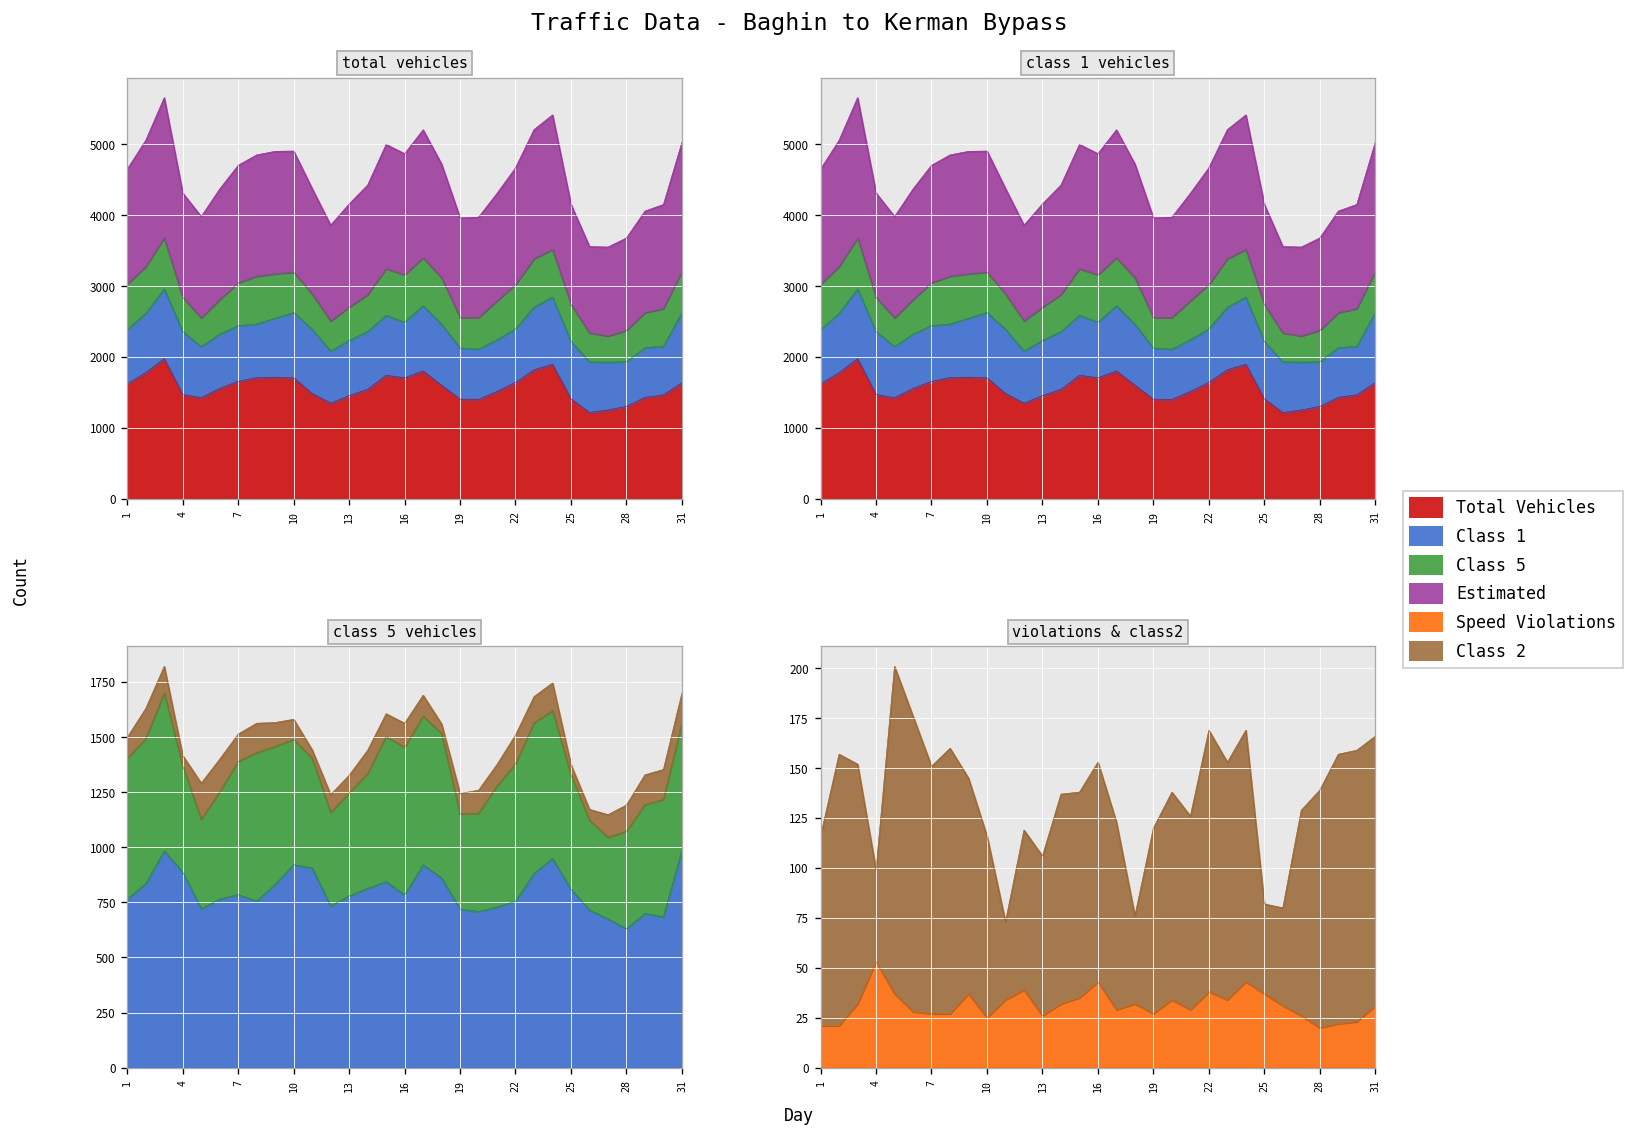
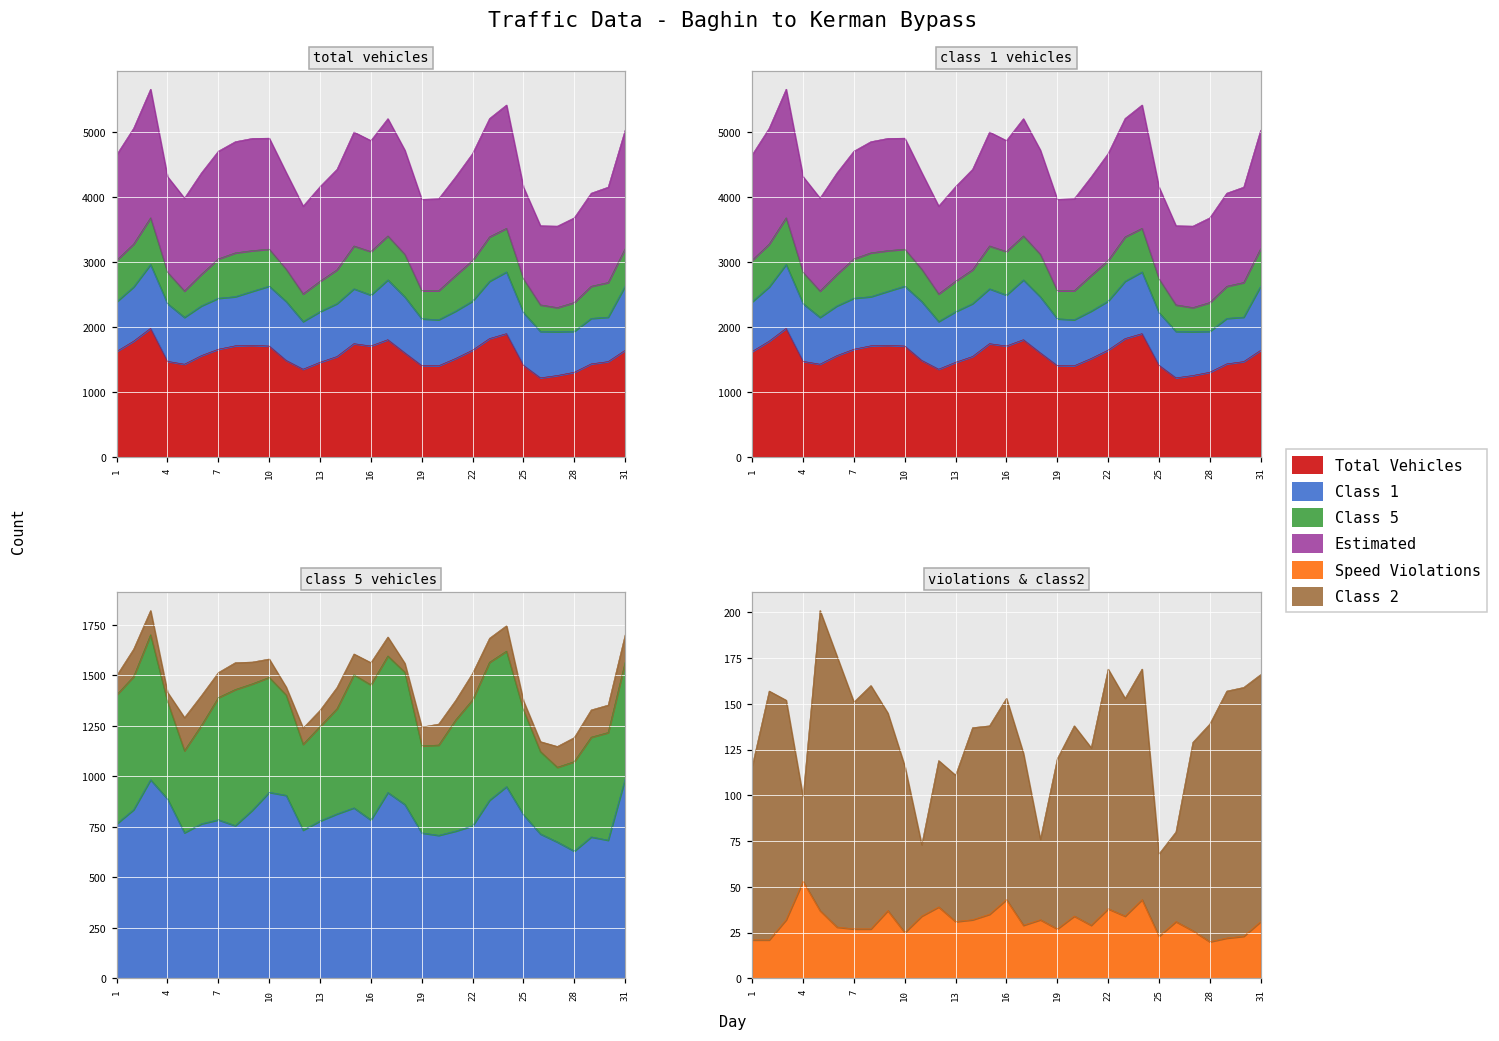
  {
    "total vehicles": {
      "Total Vehicles": {
        "1": 1600,
        "4": 1500,
        "7": 1700,
        "10": 1700,
        "13": 1500,
        "16": 1700,
        "19": 1400,
        "22": 1600,
        "25": 1400,
        "28": 1300,
        "31": 1600
      }
    },
    "class 1 vehicles": {
      "Total Vehicles": {
        "1": 1600,
        "4": 1500,
        "7": 1700,
        "10": 1700,
        "13": 1500,
        "16": 1700,
        "19": 1400,
        "22": 1600,
        "25": 1400,
        "28": 1300,
        "31": 1600
      }
    },
    "class 5 vehicles": {
      "Class 1": {
        "1": 770,
        "4": 890,
        "7": 790,
        "10": 920,
        "13": 780,
        "16": 780,
        "19": 720,
        "22": 760,
        "25": 810,
        "28": 630,
        "31": 990
      }
    },
    "violations & class2": {
      "Speed Violations": {
        "1": 21,
        "4": 53,
        "7": 27,
        "10": 25,
-       "13": 26,
+       "13": 31,
        "16": 43,
        "19": 27,
        "22": 38,
-       "25": 37,
+       "25": 23,
        "28": 20,
        "31": 31
      },
      "Class 2": {
        "1": 95,
        "4": 46,
        "7": 124,
        "10": 91,
        "13": 80,
        "16": 110,
        "19": 93,
        "22": 131,
        "25": 45,
        "28": 119,
        "31": 135
      }
    }
  }
